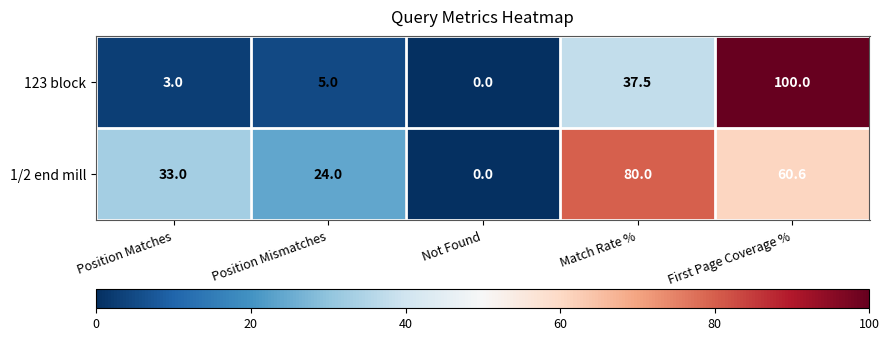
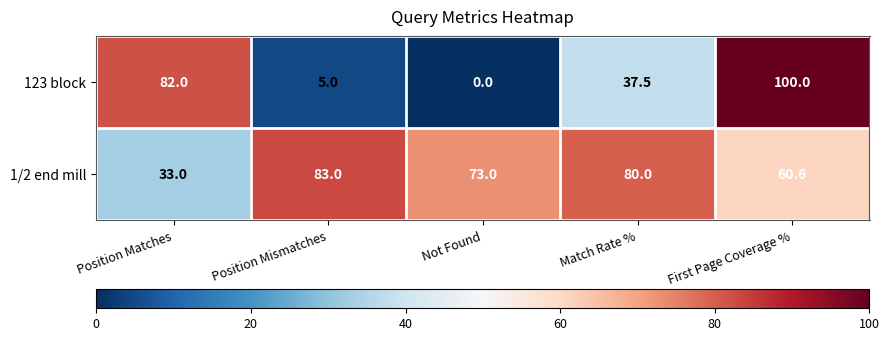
  {
    "123 block": {
-     "Position Matches": 3.0,
+     "Position Matches": 82.0,
      "Position Mismatches": 5.0,
      "Not Found": 0.0,
      "Match Rate %": 37.5,
      "First Page Coverage %": 100.0
    },
    "1/2 end mill": {
      "Position Matches": 33.0,
-     "Position Mismatches": 24.0,
-     "Not Found": 0.0,
+     "Position Mismatches": 83.0,
+     "Not Found": 73.0,
      "Match Rate %": 80.0,
      "First Page Coverage %": 60.6
    }
  }
